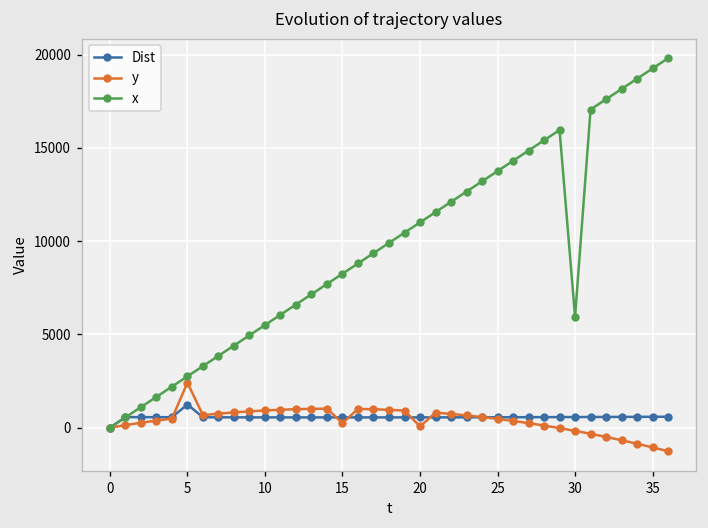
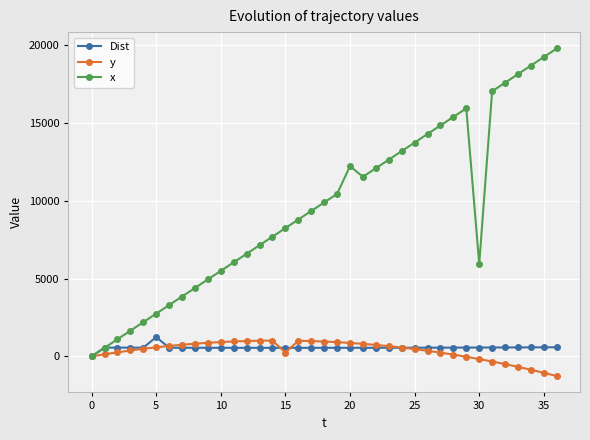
  {
    "Dist": {
      "5": 1200,
      "10": 600,
      "15": 600,
      "20": 600,
      "30": 600,
      "35": 600
    },
    "y": {
-     "5": 2400,
+     "5": 600,
      "10": 900,
      "15": 200,
-     "20": 100,
+     "20": 900,
      "30": -200,
      "35": -1100
    },
    "x": {
      "5": 2800,
      "10": 5500,
      "15": 8300,
-     "20": 11000,
+     "20": 12200,
      "25": 13800,
      "30": 5900,
      "35": 19300
    }
  }
